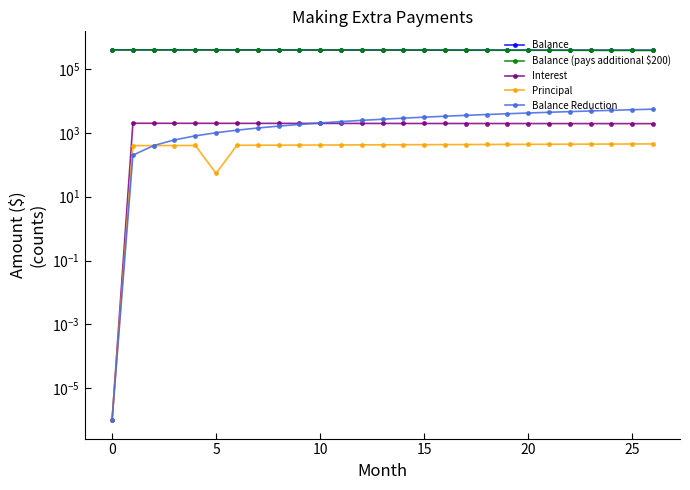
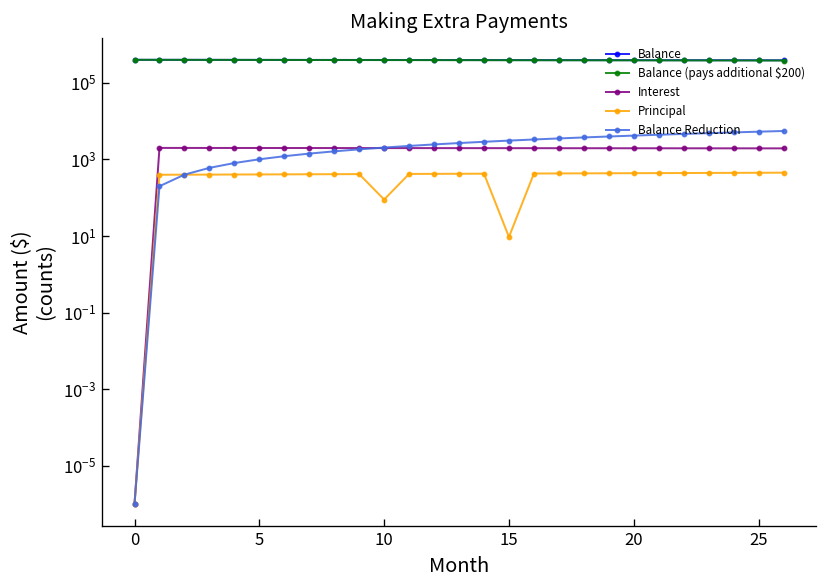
  {
    "Balance (pays additional $200)": {
      "0": 400000,
      "5": 400000,
      "10": 400000,
      "15": 400000,
      "20": 400000,
      "25": 400000
    },
    "Interest": {
      "5": 2000,
      "15": 2000,
      "20": 2000,
      "25": 2000
    },
    "Principal": {
-     "5": 50,
-     "10": 400,
-     "15": 400,
+     "5": 400,
+     "10": 90,
+     "15": 9,
      "20": 400,
      "25": 400
    },
    "Balance Reduction": {
      "5": 1000,
      "15": 3000,
      "20": 4000,
      "25": 5000
    }
  }
